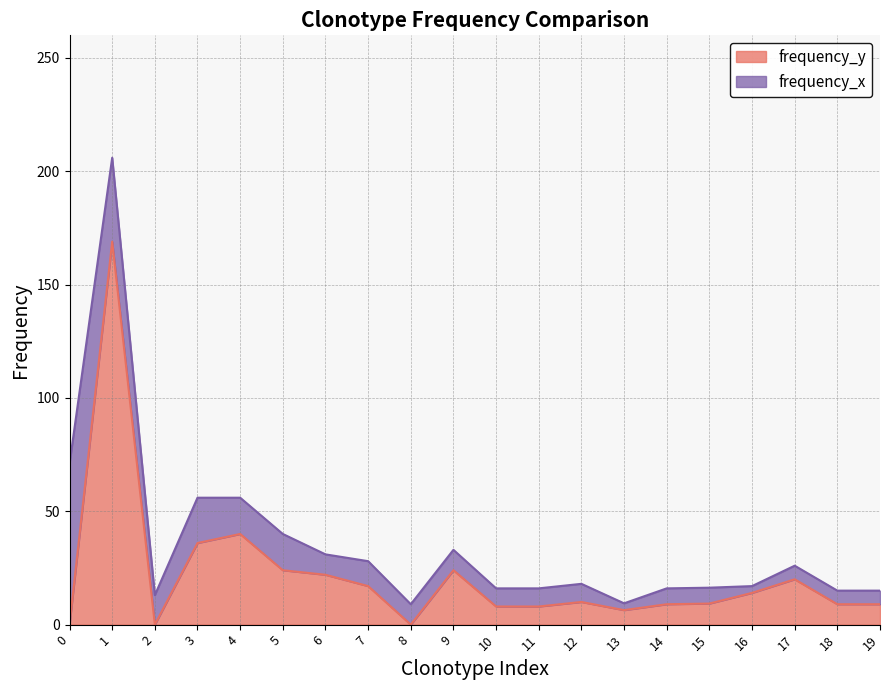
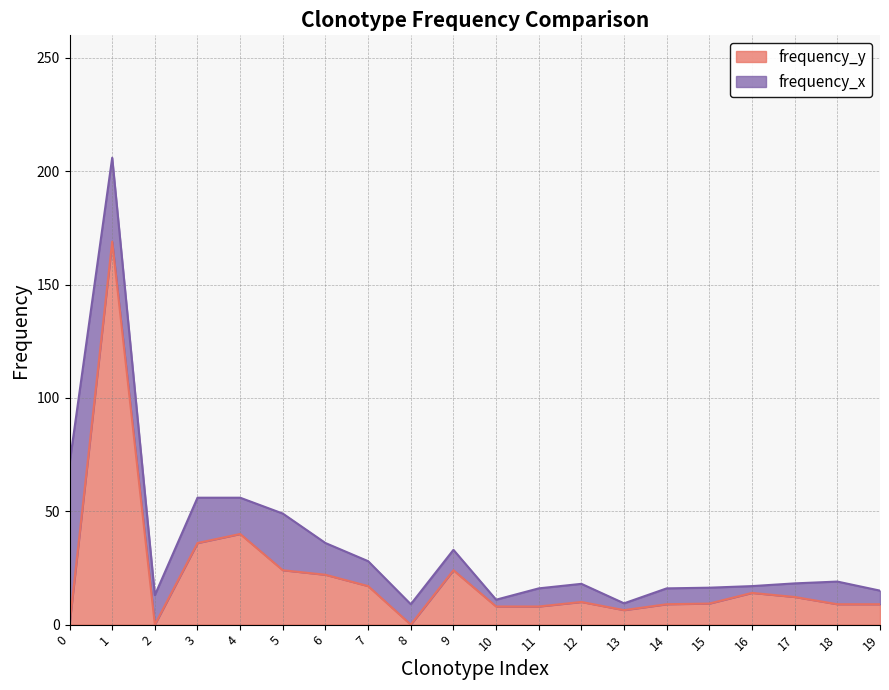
  {
    "frequency_y": {
      "0": 0,
      "1": 169,
      "2": 0,
      "3": 36,
      "4": 40,
      "5": 24,
      "6": 22,
      "7": 17,
      "8": 0,
      "9": 24,
      "10": 8,
      "11": 8,
      "12": 10,
      "13": 6,
      "14": 9,
      "15": 9,
      "16": 14,
-     "17": 20,
+     "17": 12,
      "18": 9,
      "19": 9
    },
    "frequency_x": {
      "0": 71,
      "1": 37,
      "2": 13,
      "3": 20,
      "4": 16,
-     "5": 16,
-     "6": 9,
+     "5": 25,
+     "6": 14,
      "7": 11,
      "8": 9,
      "9": 9,
-     "10": 8,
+     "10": 3,
      "11": 8,
      "12": 8,
      "13": 3,
      "14": 7,
      "15": 7,
      "16": 3,
      "17": 6,
-     "18": 6,
+     "18": 10,
      "19": 6
    }
  }
